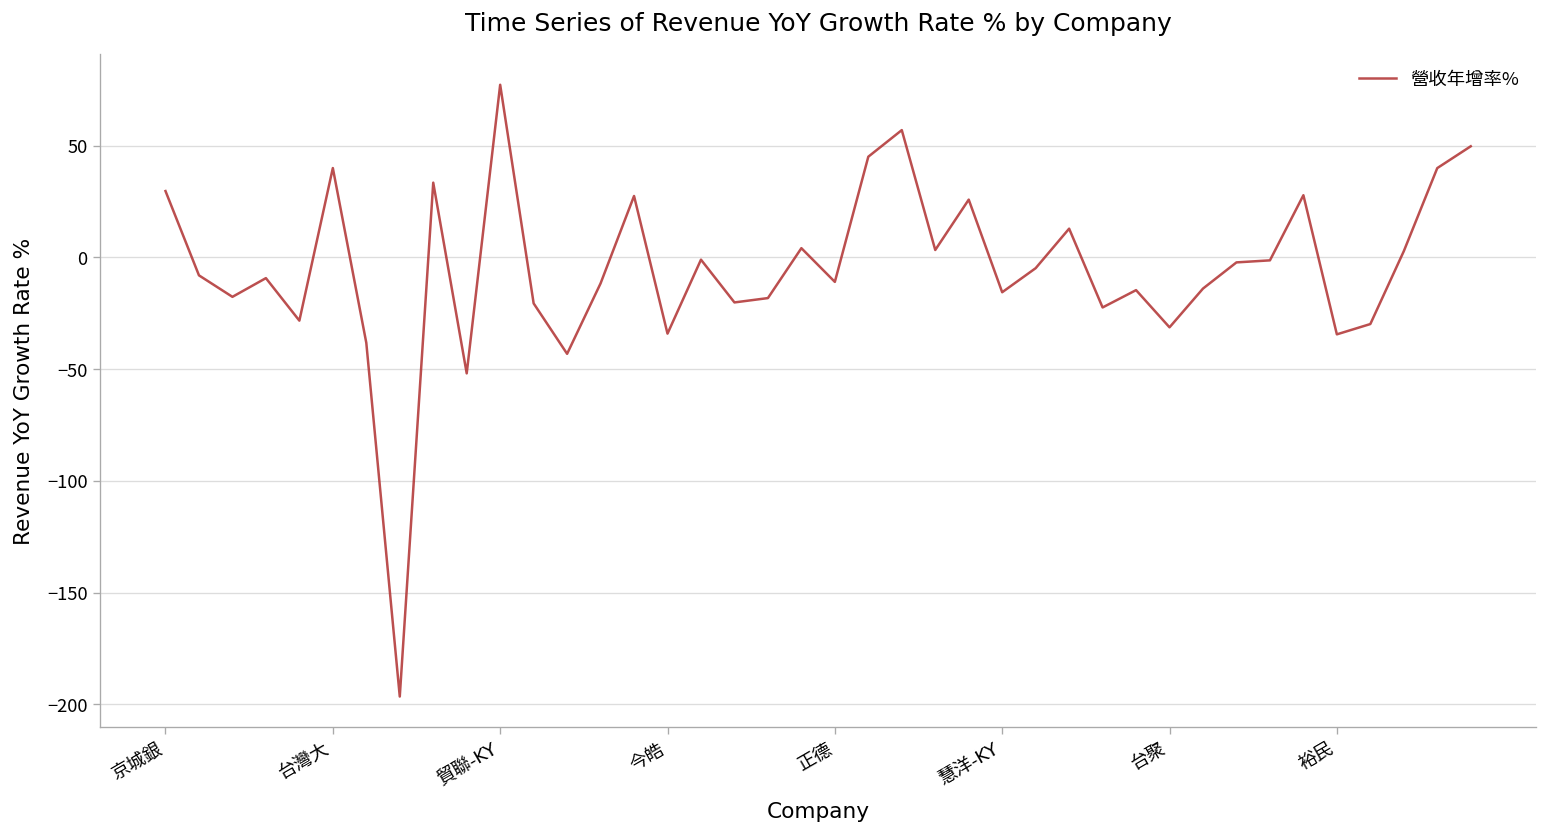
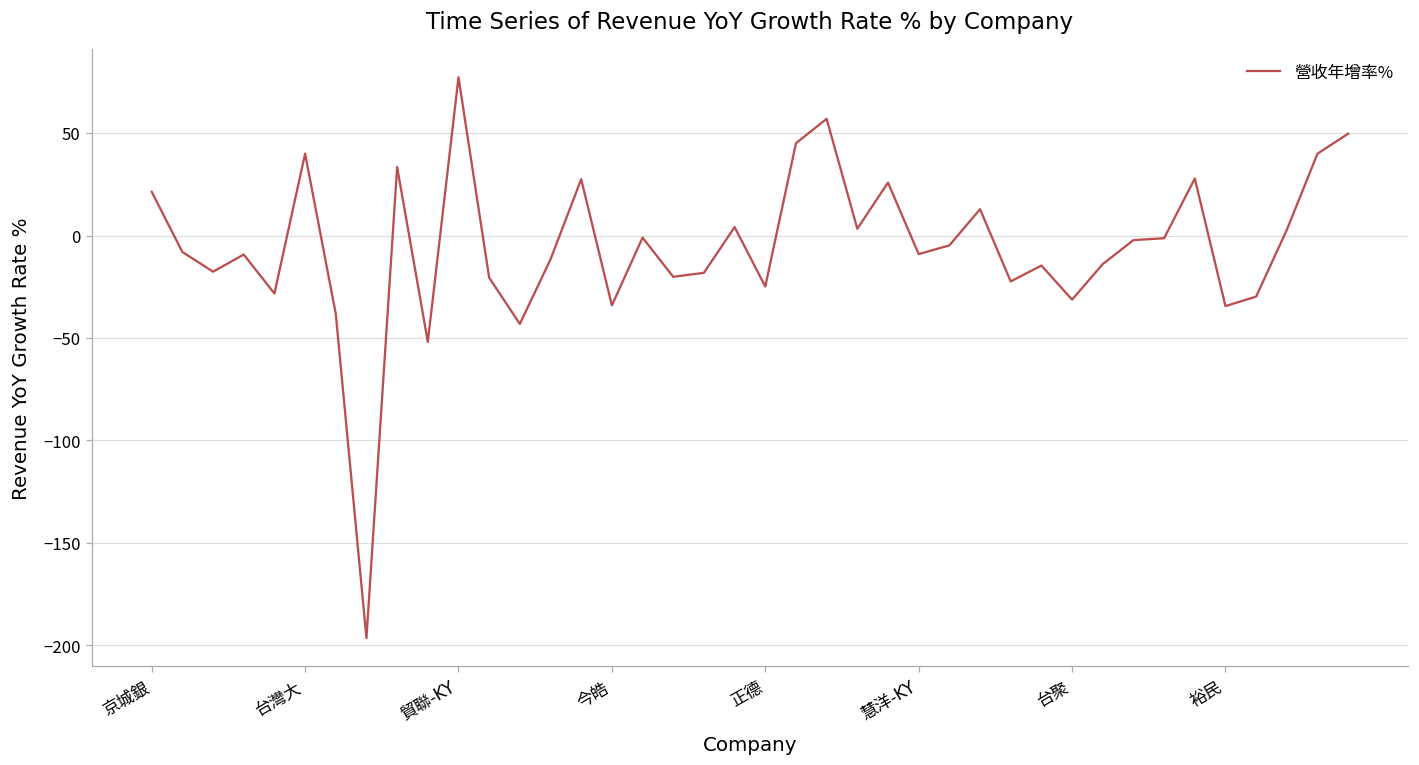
  {
-   "京城銀": 30,
+   "京城銀": 21,
    "台灣大": 40,
    "貿聯-KY": 77,
    "今皓": -34,
-   "正德": -11,
-   "慧洋-KY": -16,
+   "正德": -25,
+   "慧洋-KY": -9,
    "台聚": -31,
    "裕民": -34
  }
